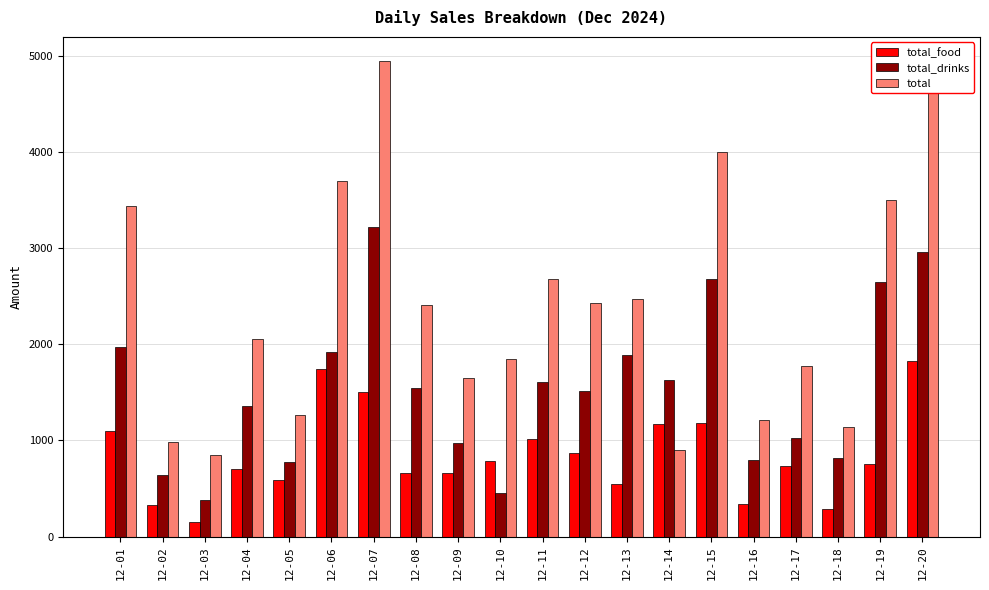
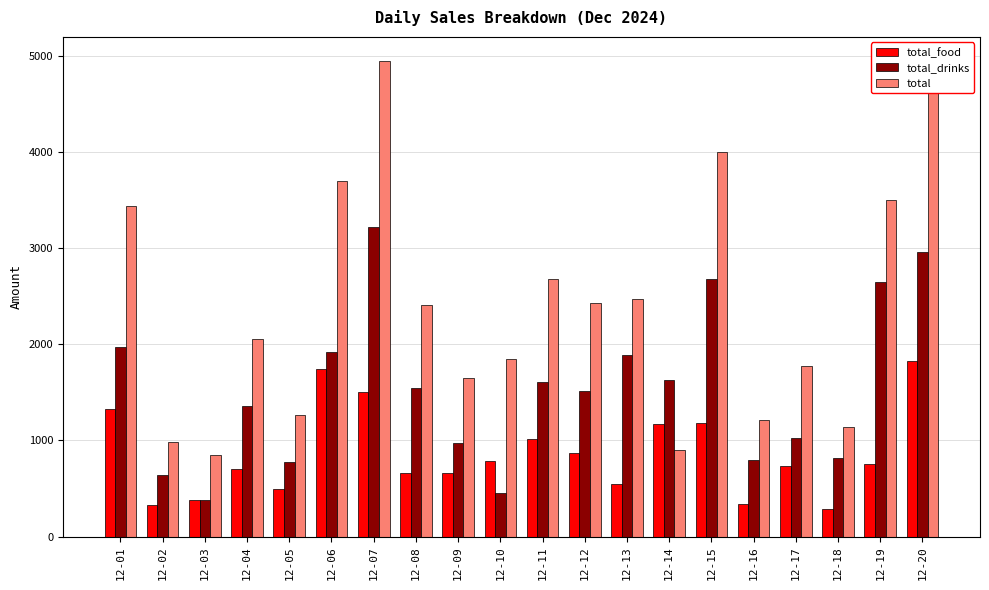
  {
    "total_food": {
-     "12-01": 1100,
+     "12-01": 1300,
      "12-02": 300,
-     "12-03": 100,
+     "12-03": 400,
      "12-04": 700,
-     "12-05": 600,
+     "12-05": 500,
      "12-06": 1700,
      "12-07": 1500,
      "12-08": 700,
      "12-09": 700,
      "12-10": 800,
      "12-11": 1000,
      "12-12": 900,
      "12-13": 600,
      "12-14": 1200,
      "12-15": 1200,
      "12-16": 300,
      "12-17": 700,
      "12-18": 300,
      "12-19": 800,
      "12-20": 1800
    },
    "total_drinks": {
      "12-01": 2000,
      "12-02": 600,
      "12-03": 400,
      "12-04": 1400,
      "12-05": 800,
      "12-06": 1900,
      "12-07": 3200,
      "12-08": 1600,
      "12-09": 1000,
      "12-10": 500,
      "12-11": 1600,
      "12-12": 1500,
      "12-13": 1900,
      "12-14": 1600,
      "12-15": 2700,
      "12-16": 800,
      "12-17": 1000,
      "12-18": 800,
      "12-19": 2700,
      "12-20": 3000
    },
    "total": {
      "12-01": 3400,
      "12-02": 1000,
      "12-03": 900,
      "12-04": 2100,
      "12-05": 1300,
      "12-06": 3700,
      "12-07": 5000,
      "12-08": 2400,
      "12-09": 1600,
      "12-10": 1900,
      "12-11": 2700,
      "12-12": 2400,
      "12-13": 2500,
      "12-14": 900,
      "12-15": 4000,
      "12-16": 1200,
      "12-17": 1800,
      "12-18": 1100,
      "12-19": 3500
    }
  }
